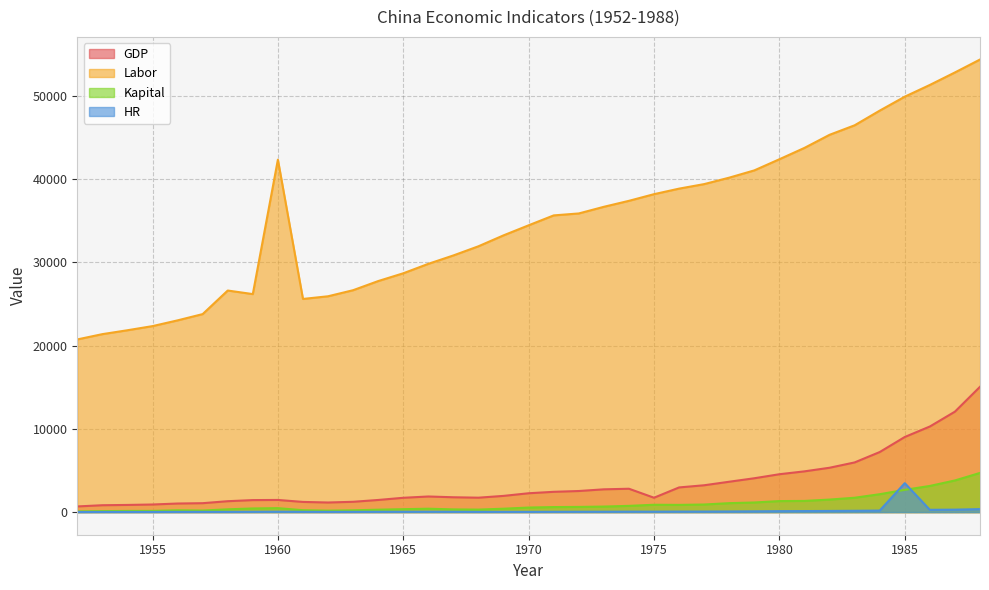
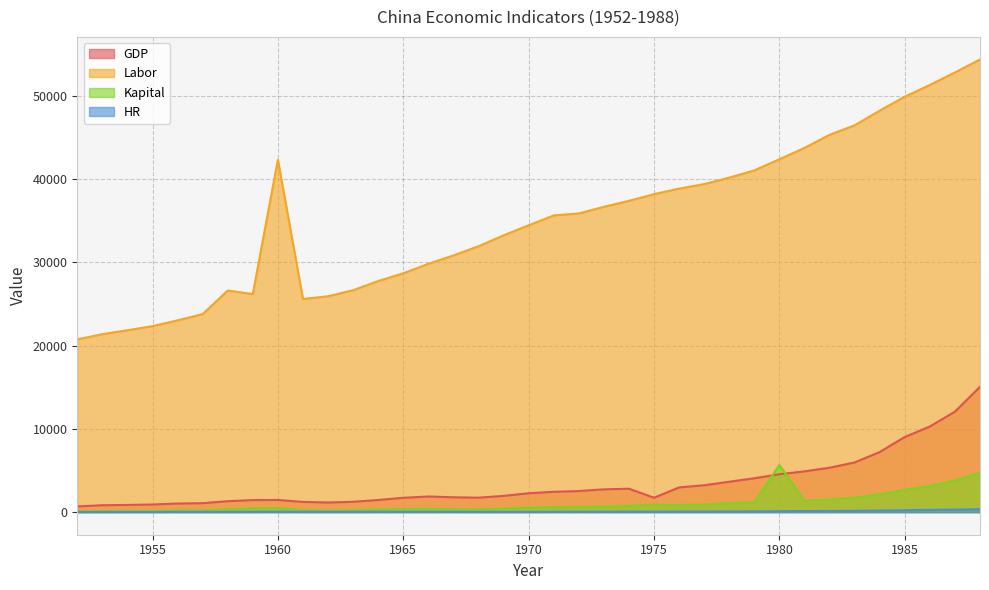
  {
    "GDP": {
      "1955": 1000,
      "1960": 1000,
      "1965": 2000,
      "1970": 2000,
      "1975": 2000,
      "1980": 5000,
      "1985": 9000
    },
    "Labor": {
      "1955": 22000,
      "1960": 42000,
      "1965": 29000,
      "1970": 34000,
      "1975": 38000,
      "1980": 42000,
      "1985": 50000
    },
    "Kapital": {
      "1960": 0,
      "1965": 0,
      "1970": 1000,
      "1975": 1000,
-     "1980": 1000,
+     "1980": 6000,
      "1985": 3000
    },
    "HR": {
      "1960": 0,
      "1965": 0,
      "1970": 0,
      "1975": 0,
      "1980": 0,
-     "1985": 3000
+     "1985": 0
    }
  }
